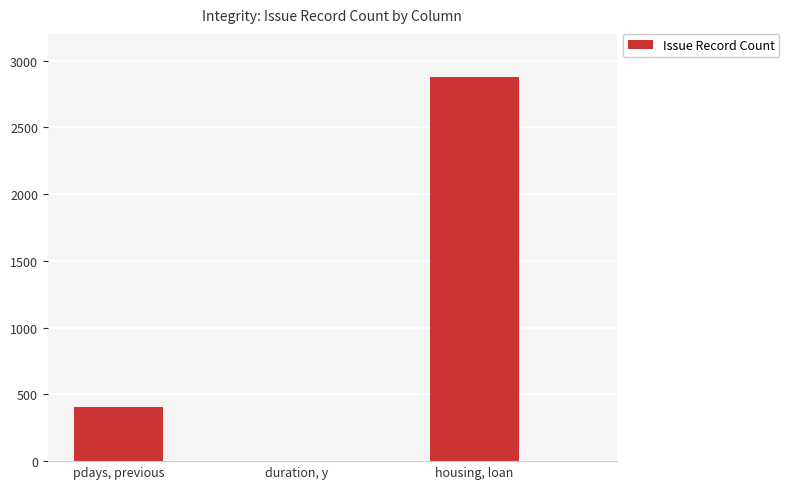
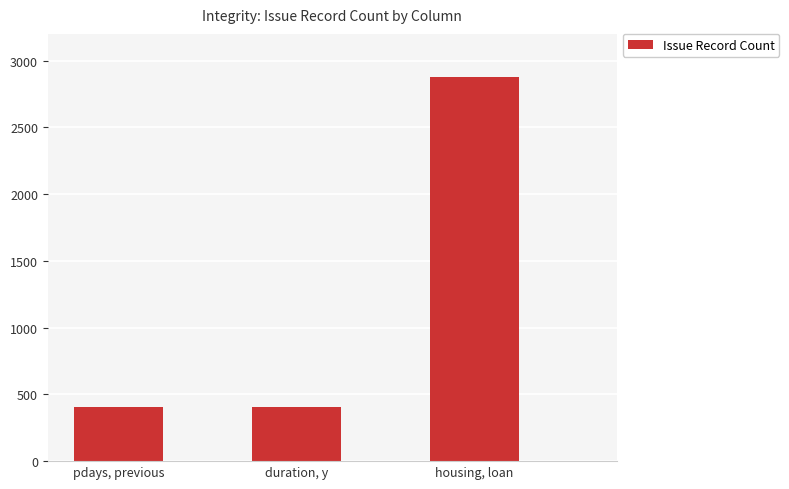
  {
    "pdays, previous": 410,
-   "duration, y": 0,
+   "duration, y": 410,
    "housing, loan": 2880
  }
